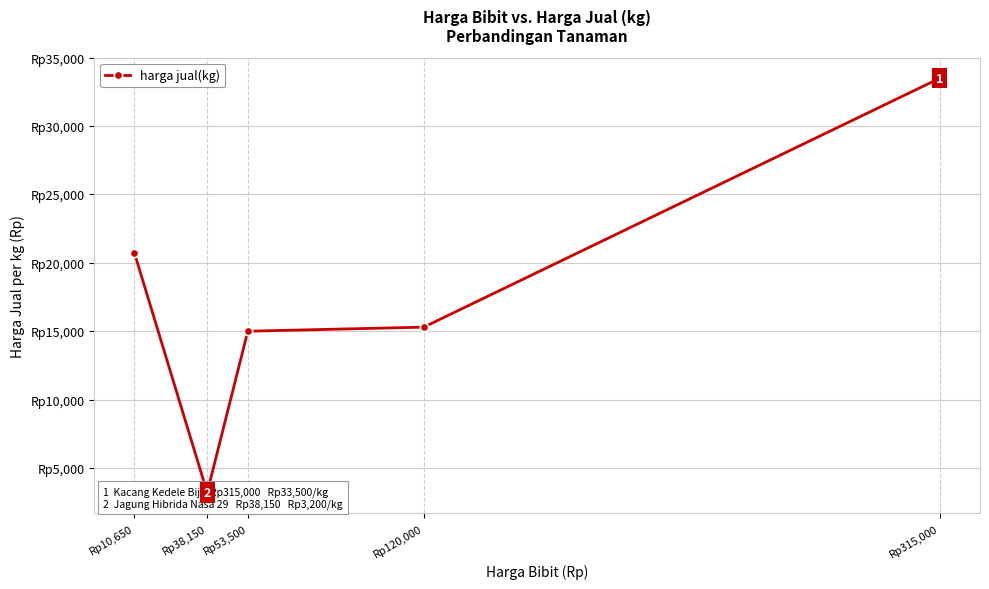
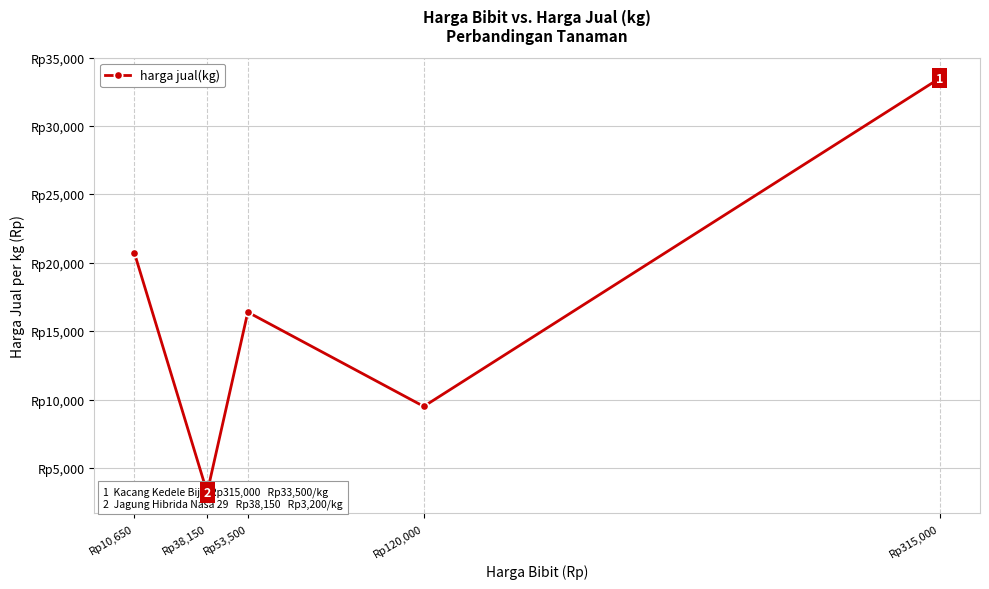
  {
    "Rp10,650": "Rp20,700",
-   "Rp53,500": "Rp15,000",
-   "Rp120,000": "Rp15,300"
+   "Rp53,500": "Rp16,400",
+   "Rp120,000": "Rp9,500"
  }
